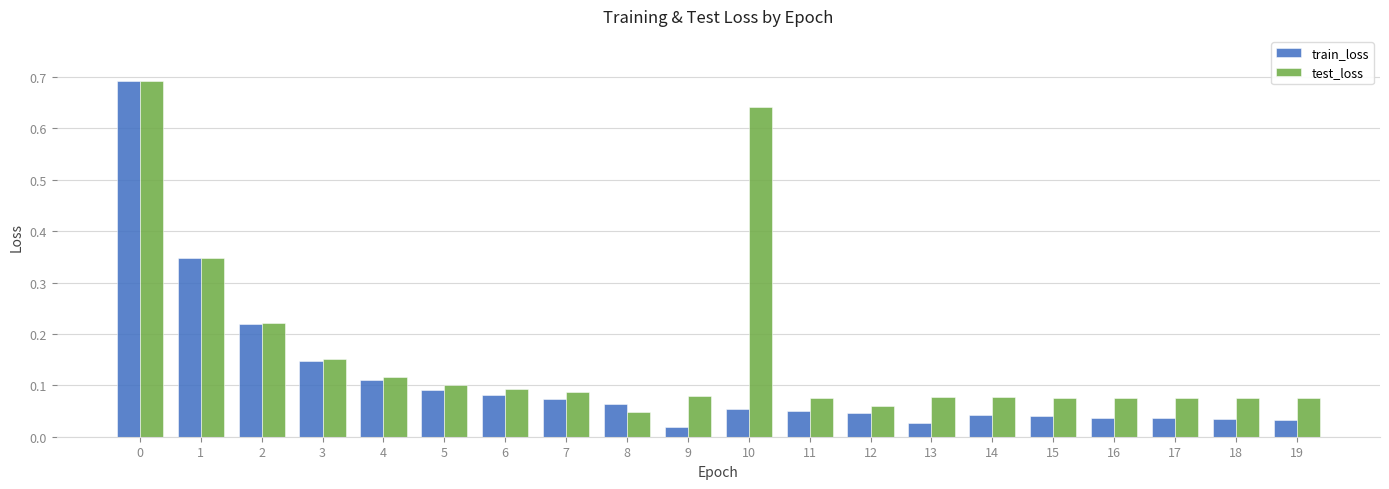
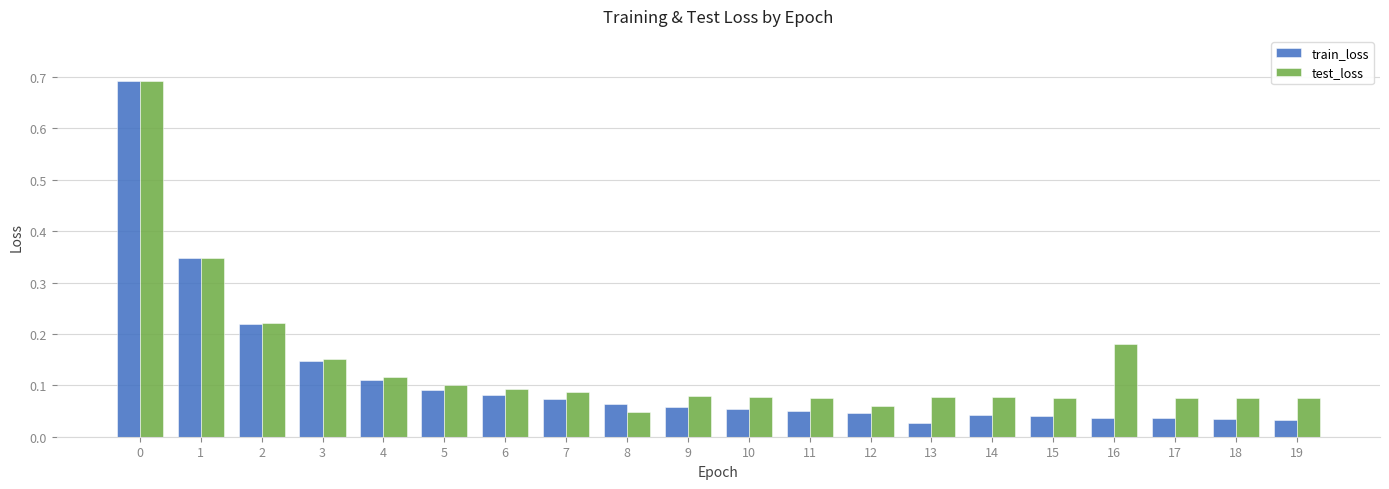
  {
    "train_loss": {
      "0": 0.69,
      "1": 0.35,
      "2": 0.22,
      "3": 0.15,
      "4": 0.11,
      "5": 0.09,
      "6": 0.08,
      "7": 0.07,
      "8": 0.06,
-     "9": 0.02,
+     "9": 0.06,
      "10": 0.05,
      "11": 0.05,
      "12": 0.05,
      "13": 0.03,
      "14": 0.04,
      "15": 0.04,
      "16": 0.04,
      "17": 0.04,
      "18": 0.03,
      "19": 0.03
    },
    "test_loss": {
      "0": 0.69,
      "1": 0.35,
      "2": 0.22,
      "3": 0.15,
      "4": 0.12,
      "5": 0.10,
      "6": 0.09,
      "7": 0.09,
      "8": 0.05,
      "9": 0.08,
-     "10": 0.64,
+     "10": 0.08,
      "11": 0.08,
      "12": 0.06,
      "13": 0.08,
      "14": 0.08,
      "15": 0.08,
-     "16": 0.08,
+     "16": 0.18,
      "17": 0.08,
      "18": 0.08,
      "19": 0.07
    }
  }
